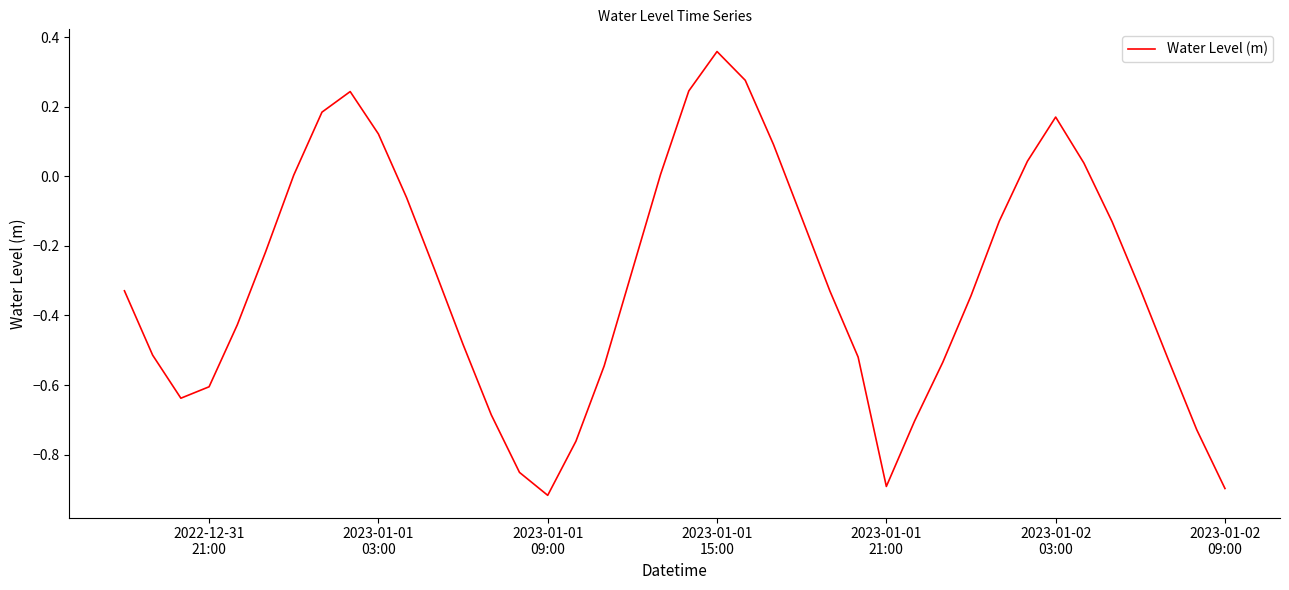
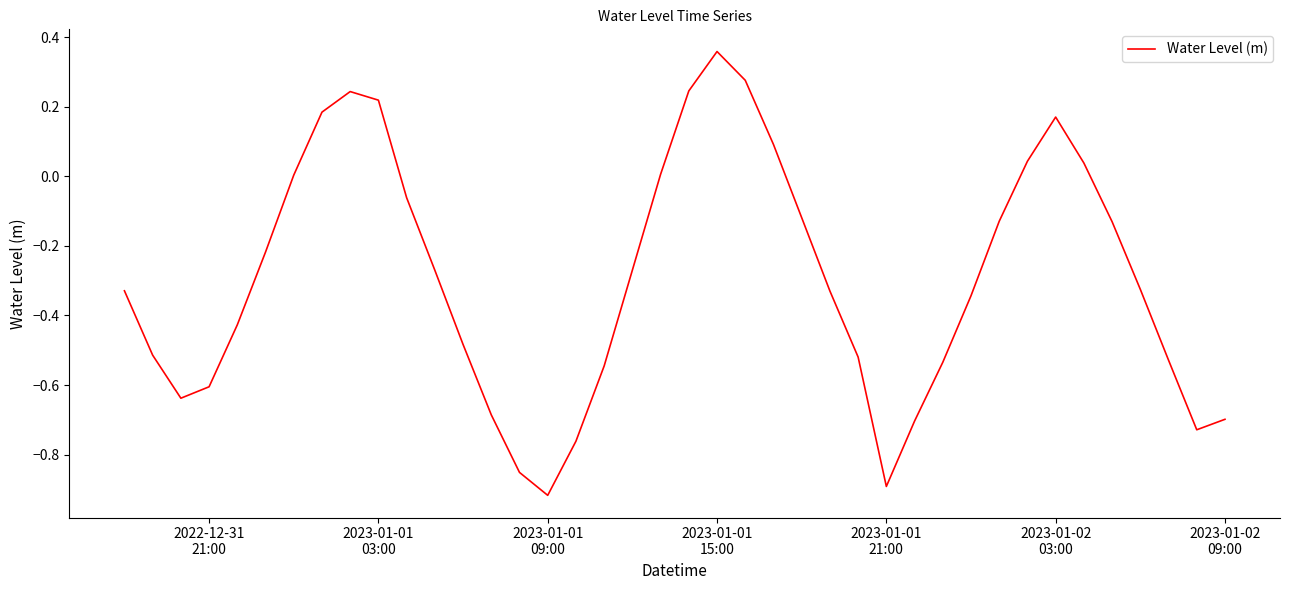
  {
    "2022-12-31 21:00": -0.61,
-   "2023-01-01 03:00": 0.12,
+   "2023-01-01 03:00": 0.22,
    "2023-01-01 09:00": -0.92,
    "2023-01-01 15:00": 0.36,
    "2023-01-01 21:00": -0.89,
    "2023-01-02 03:00": 0.17,
-   "2023-01-02 09:00": -0.90
+   "2023-01-02 09:00": -0.70
  }
